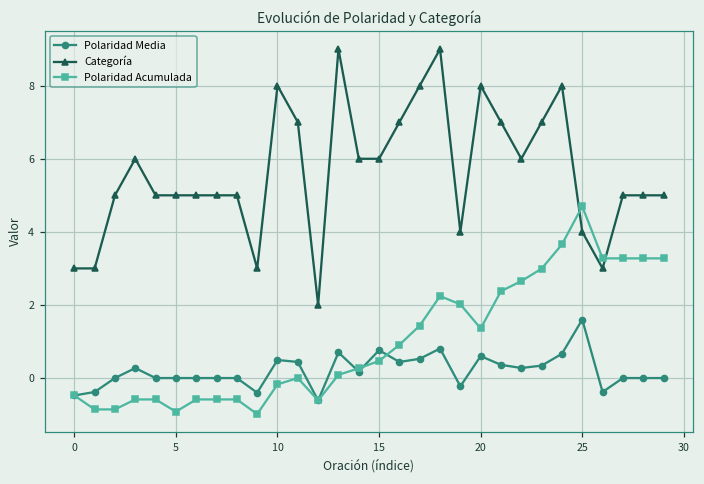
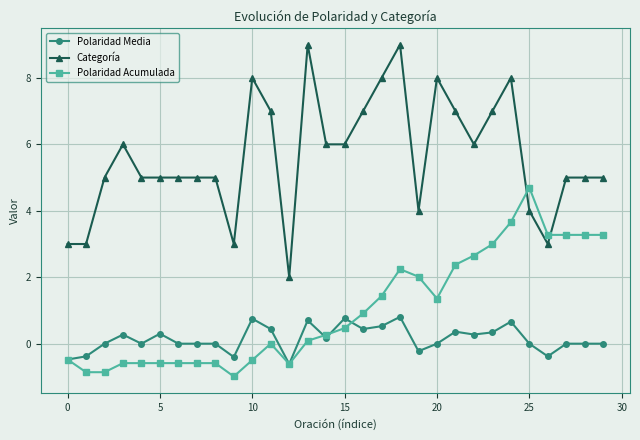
  {
    "Polaridad Media": {
-     "5": 0.0,
-     "10": 0.5,
+     "5": 0.3,
+     "10": 0.8,
      "15": 0.8,
-     "20": 0.6,
-     "25": 1.6
+     "20": 0.0,
+     "25": 0.0
    },
    "Categoría": {
      "0": 3.0,
      "5": 5.0,
      "10": 8.0,
      "15": 6.0,
      "20": 8.0,
      "25": 4.0
    },
    "Polaridad Acumulada": {
-     "5": -0.9,
-     "10": -0.2,
+     "5": -0.6,
+     "10": -0.5,
      "15": 0.5,
      "20": 1.4,
      "25": 4.7
    }
  }
